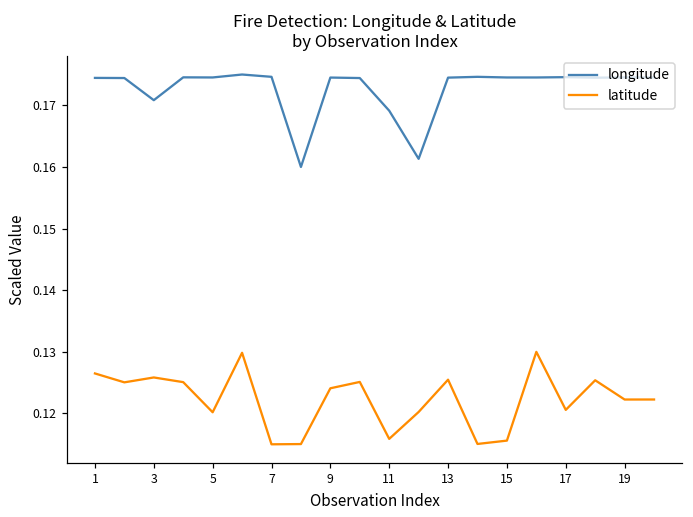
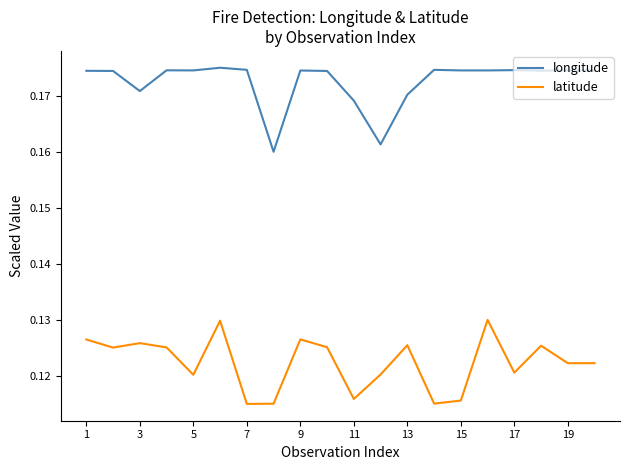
  {
    "longitude": {
      "1": 0.174,
      "3": 0.171,
      "5": 0.175,
      "7": 0.175,
      "9": 0.175,
      "11": 0.169,
-     "13": 0.174,
+     "13": 0.170,
      "15": 0.175
    },
    "latitude": {
      "1": 0.126,
      "3": 0.126,
      "5": 0.120,
      "7": 0.115,
-     "9": 0.124,
+     "9": 0.127,
      "11": 0.116,
      "13": 0.125,
      "15": 0.116,
      "17": 0.121,
      "19": 0.122
    }
  }
